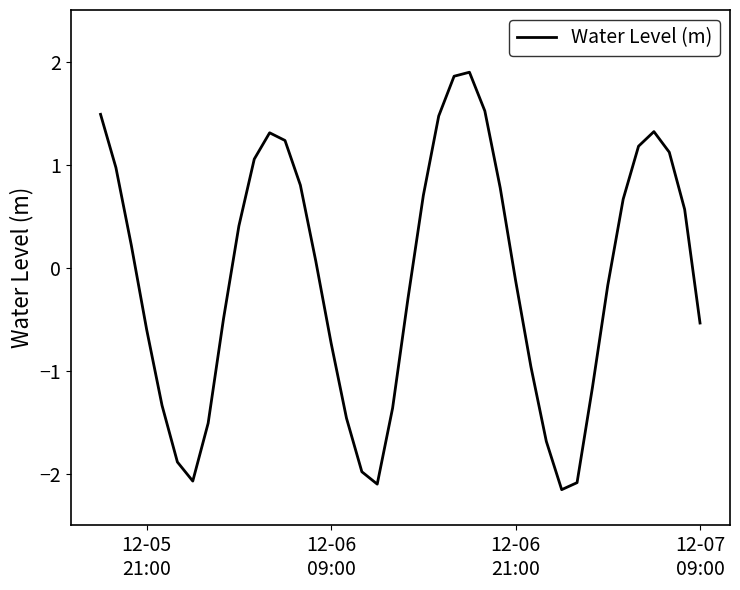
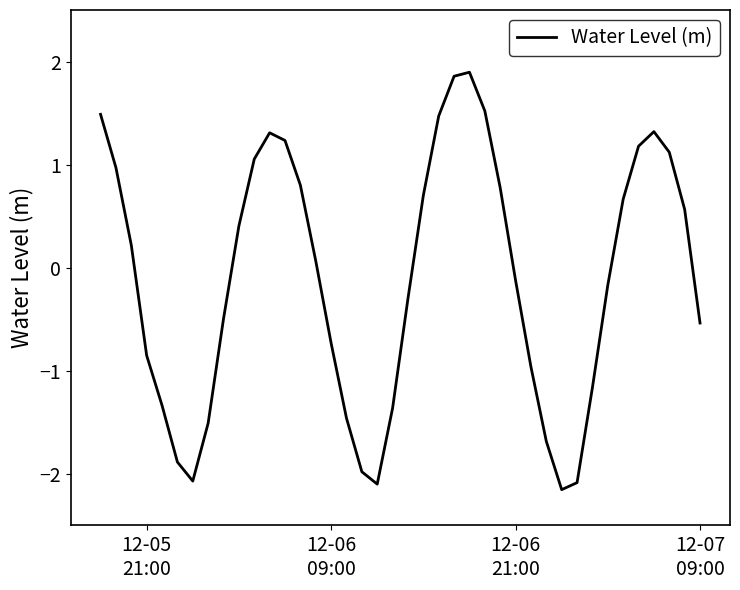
  {
-   "12-05 21:00": -0.60,
+   "12-05 21:00": -0.85,
    "12-06 09:00": -0.73,
    "12-06 21:00": -0.12,
    "12-07 09:00": -0.54
  }
